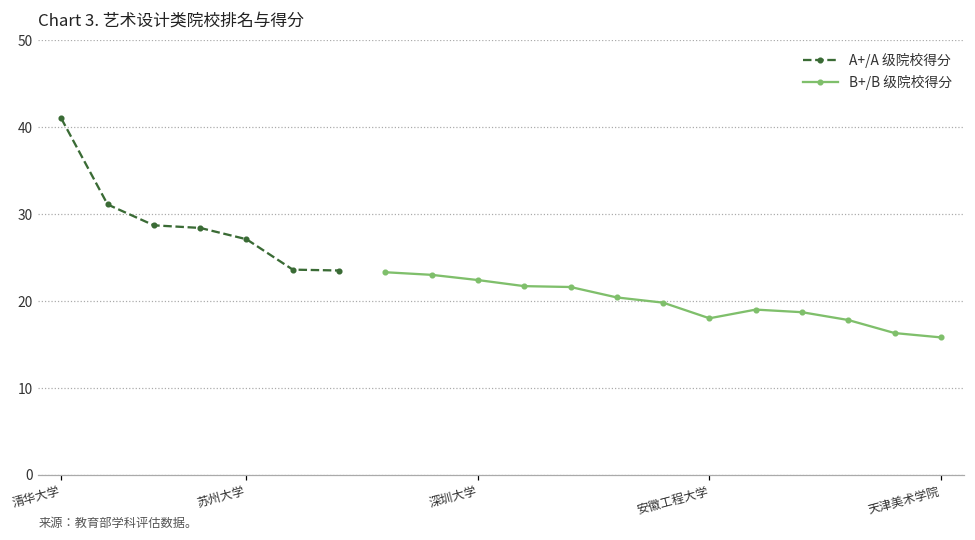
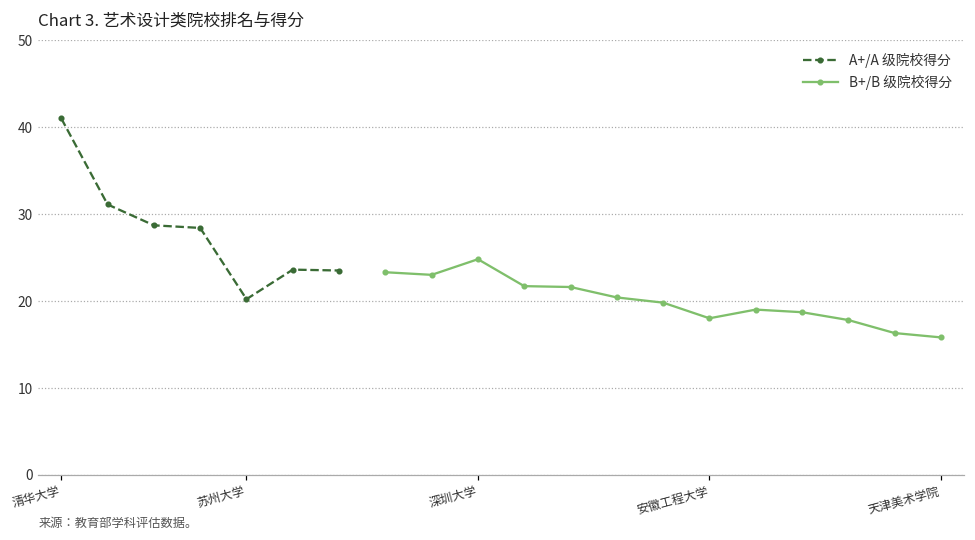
  {
    "A+/A 级院校得分": {
      "清华大学": 41,
-     "苏州大学": 27
+     "苏州大学": 20
    },
    "B+/B 级院校得分": {
-     "深圳大学": 22,
+     "深圳大学": 25,
      "安徽工程大学": 18,
      "天津美术学院": 16
    }
  }
